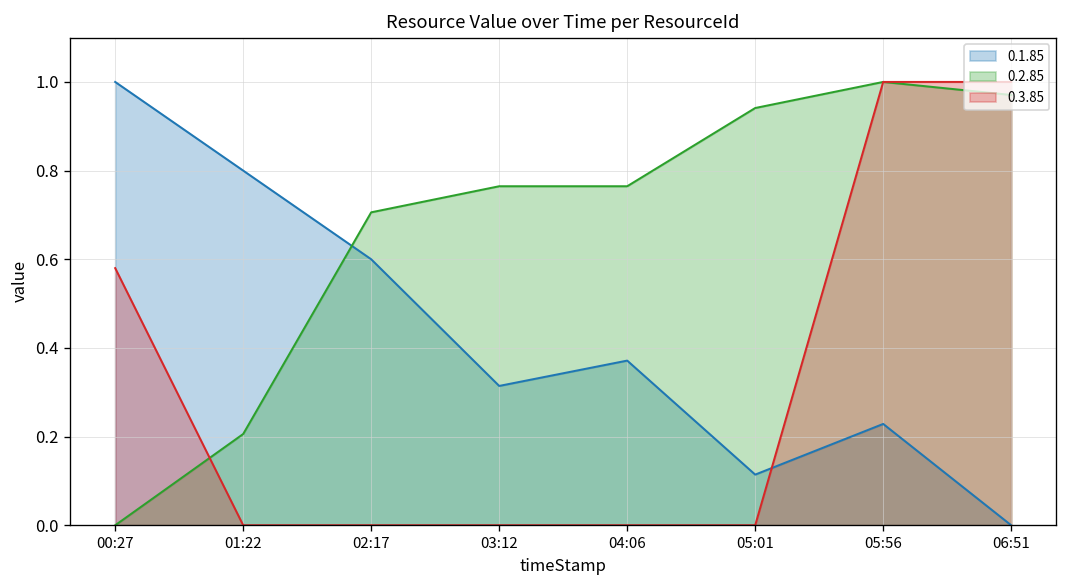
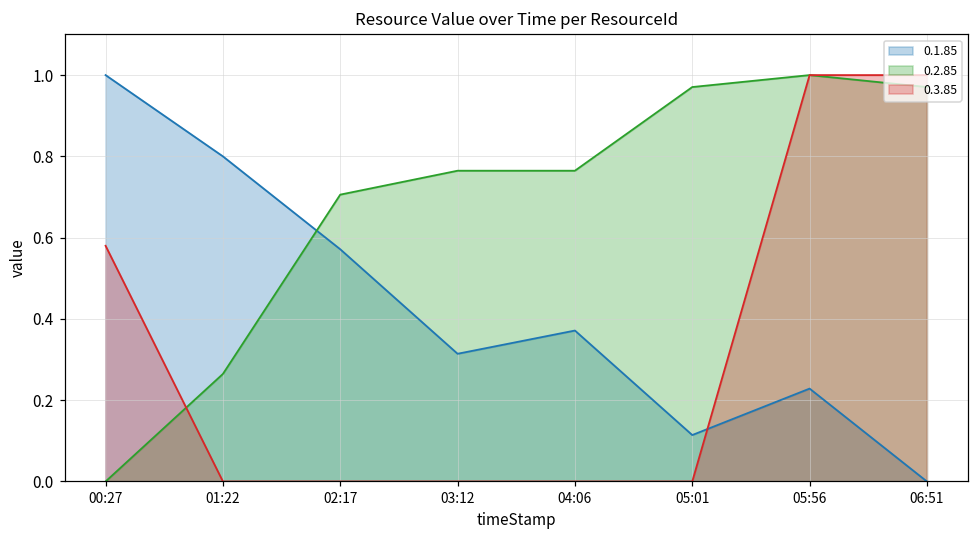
  {
    "0.1.85": {
      "00:27": 1.00,
      "01:22": 0.80,
-     "02:17": 0.60,
+     "02:17": 0.57,
      "03:12": 0.31,
      "04:06": 0.37,
      "05:01": 0.11,
      "05:56": 0.23,
      "06:51": 0.00
    },
    "0.2.85": {
      "00:27": 0.00,
-     "01:22": 0.21,
+     "01:22": 0.26,
      "02:17": 0.71,
      "03:12": 0.76,
      "04:06": 0.76,
-     "05:01": 0.94
+     "05:01": 0.97
    },
    "0.3.85": {
      "00:27": 0.58,
      "01:22": 0.00,
      "02:17": 0.00,
      "03:12": 0.00,
      "04:06": 0.00,
      "05:01": 0.00
    }
  }
